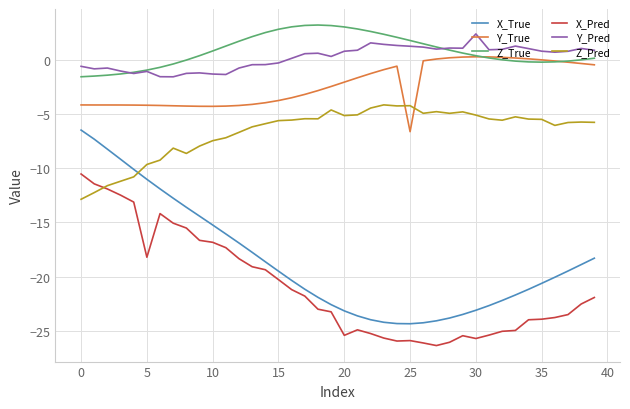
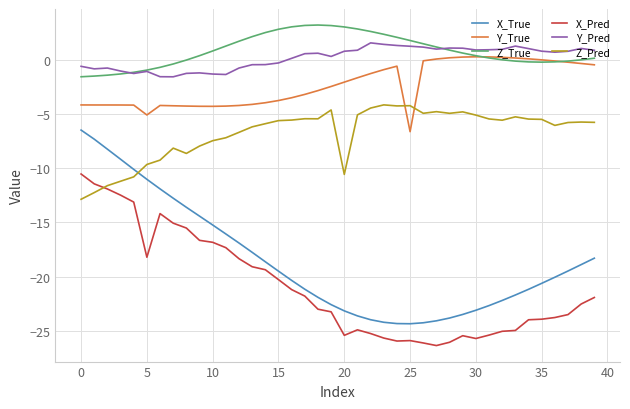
  {
    "X_True": {
      "0": -6.4,
      "5": -11.0,
      "10": -15.2,
      "15": -19.5,
      "20": -23.2,
      "25": -24.4,
      "30": -23.1,
      "35": -20.6
    },
    "Y_True": {
      "0": -4.1,
-     "5": -4.2,
+     "5": -5.1,
      "10": -4.3,
      "15": -3.7,
      "20": -2.0,
      "25": -6.6
    },
    "Z_True": {
      "0": -1.5,
      "10": 0.9,
      "15": 2.9,
      "20": 3.1,
      "25": 1.8
    },
    "X_Pred": {
      "0": -10.5,
      "5": -18.2,
      "10": -16.8,
      "15": -20.3,
      "20": -25.4,
      "25": -25.9,
      "30": -25.7,
      "35": -23.9
    },
    "Y_Pred": {
      "0": -0.5,
      "10": -1.3,
      "15": -0.2,
      "20": 0.8,
      "25": 1.3,
-     "30": 2.4,
+     "30": 1.0,
      "35": 0.9
    },
    "Z_Pred": {
      "0": -12.9,
      "5": -9.6,
      "10": -7.4,
      "15": -5.6,
-     "20": -5.1,
+     "20": -10.6,
      "25": -4.2,
      "30": -5.1,
      "35": -5.5
    }
  }
